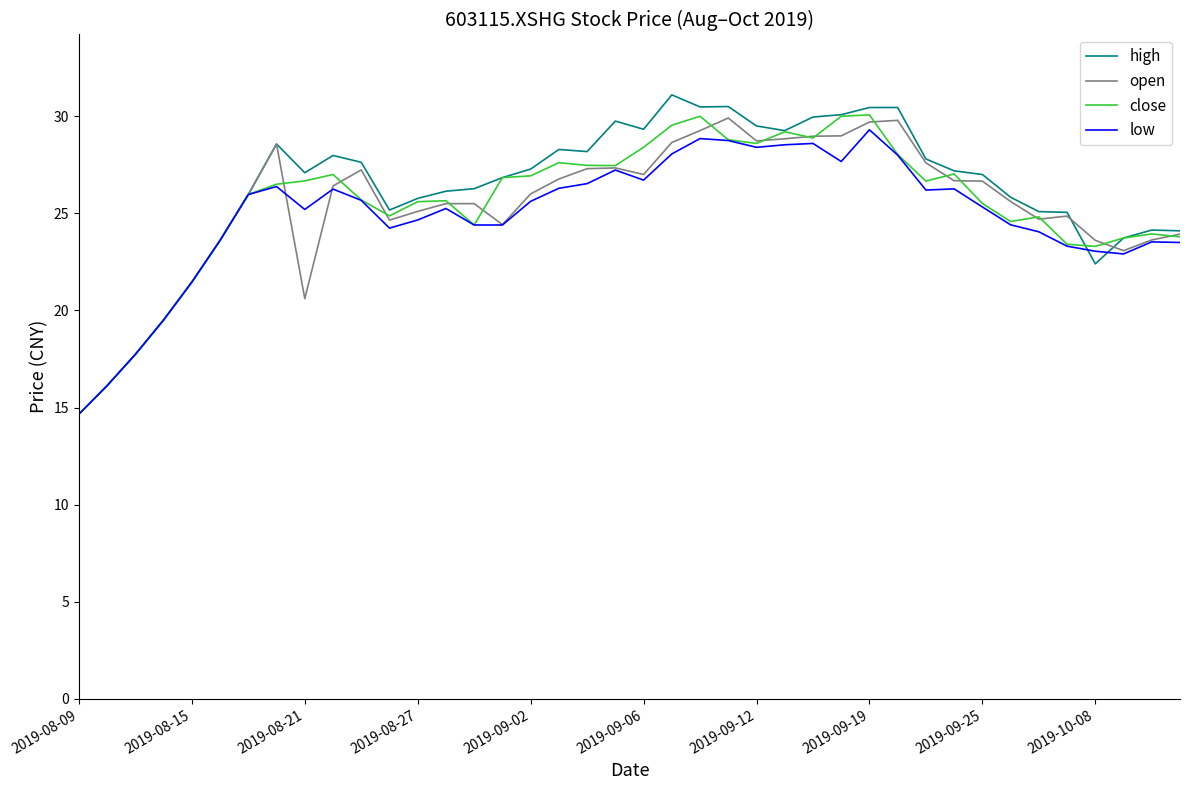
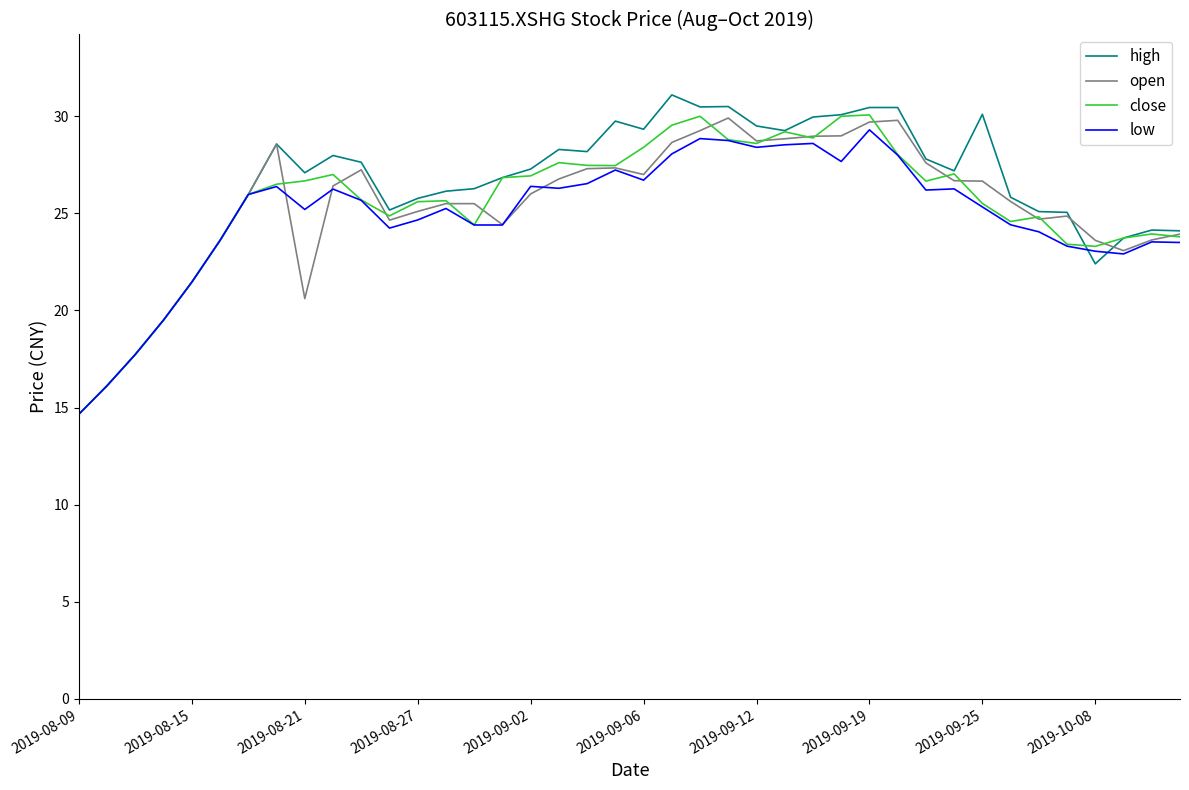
  {
    "high": {
      "2019-08-21": 27.1,
      "2019-08-27": 25.8,
      "2019-09-02": 27.3,
      "2019-09-06": 29.3,
      "2019-09-12": 29.5,
      "2019-09-19": 30.5,
-     "2019-09-25": 27.0,
+     "2019-09-25": 30.1,
      "2019-10-08": 22.4
    },
    "open": {
      "2019-08-21": 20.6,
      "2019-08-27": 25.1,
      "2019-09-02": 26.0,
      "2019-09-06": 27.0,
      "2019-09-19": 29.7,
      "2019-09-25": 26.7,
      "2019-10-08": 23.6
    },
    "close": {
      "2019-08-21": 26.7,
      "2019-08-27": 25.6,
      "2019-09-02": 26.9,
      "2019-09-06": 28.4,
      "2019-09-19": 30.1,
      "2019-09-25": 25.5,
      "2019-10-08": 23.3
    },
    "low": {
      "2019-08-21": 25.2,
      "2019-08-27": 24.7,
-     "2019-09-02": 25.6,
+     "2019-09-02": 26.4,
      "2019-09-06": 26.7,
      "2019-09-12": 28.4,
      "2019-09-19": 29.3,
      "2019-09-25": 25.3,
      "2019-10-08": 23.1
    }
  }
